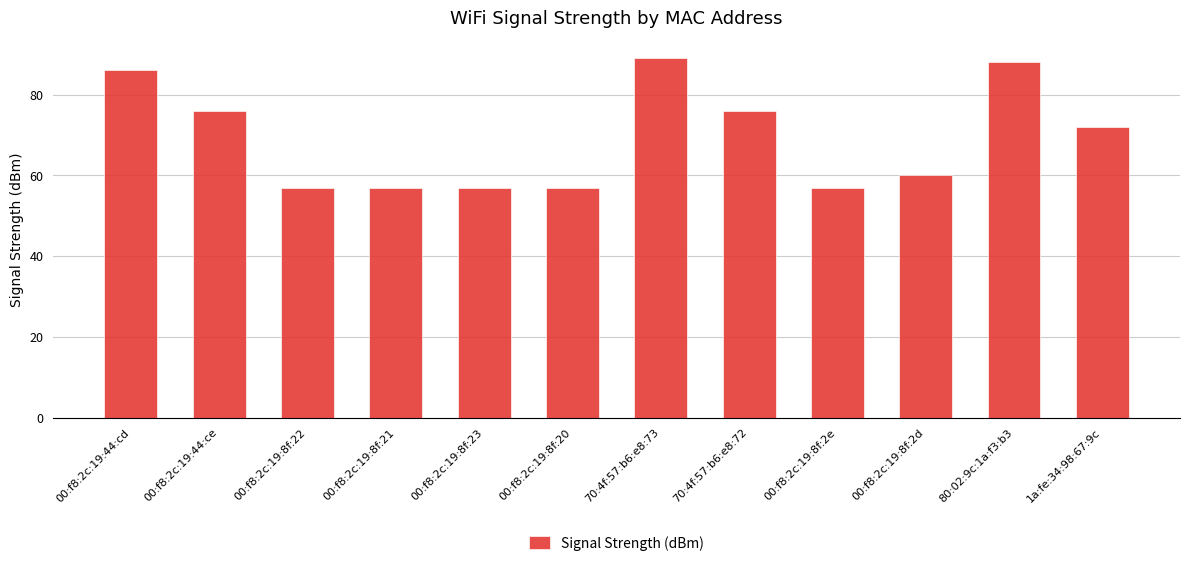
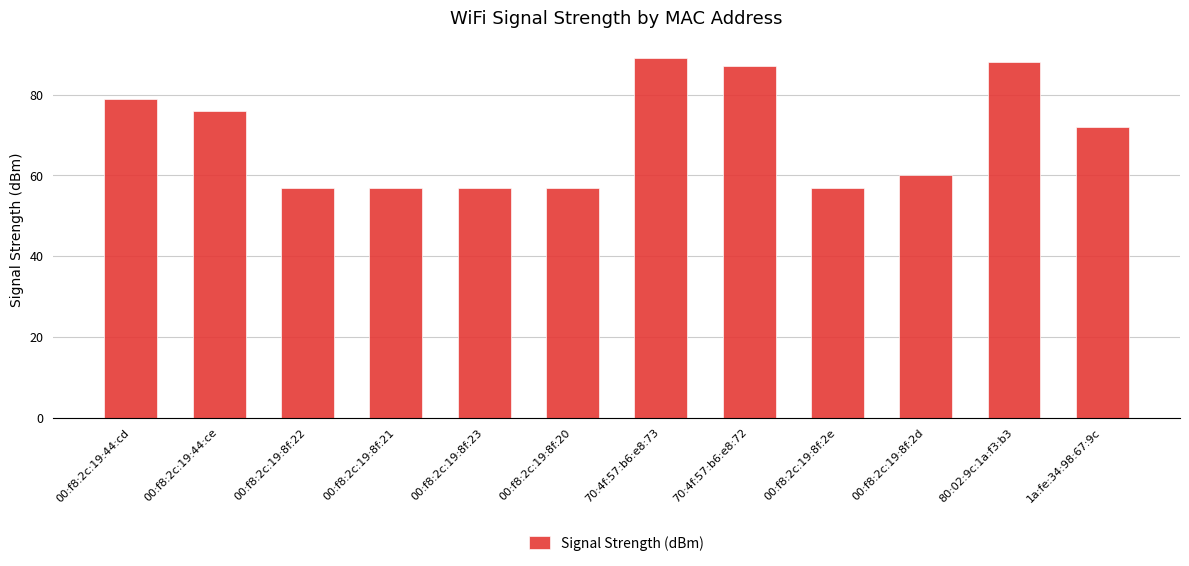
  {
-   "00:f8:2c:19:44:cd": 86,
+   "00:f8:2c:19:44:cd": 79,
    "00:f8:2c:19:44:ce": 76,
    "00:f8:2c:19:8f:22": 57,
    "00:f8:2c:19:8f:21": 57,
    "00:f8:2c:19:8f:23": 57,
    "00:f8:2c:19:8f:20": 57,
    "70:4f:57:b6:e8:73": 89,
-   "70:4f:57:b6:e8:72": 76,
+   "70:4f:57:b6:e8:72": 87,
    "00:f8:2c:19:8f:2e": 57,
    "00:f8:2c:19:8f:2d": 60,
    "80:02:9c:1a:f3:b3": 88,
    "1a:fe:34:98:67:9c": 72
  }
